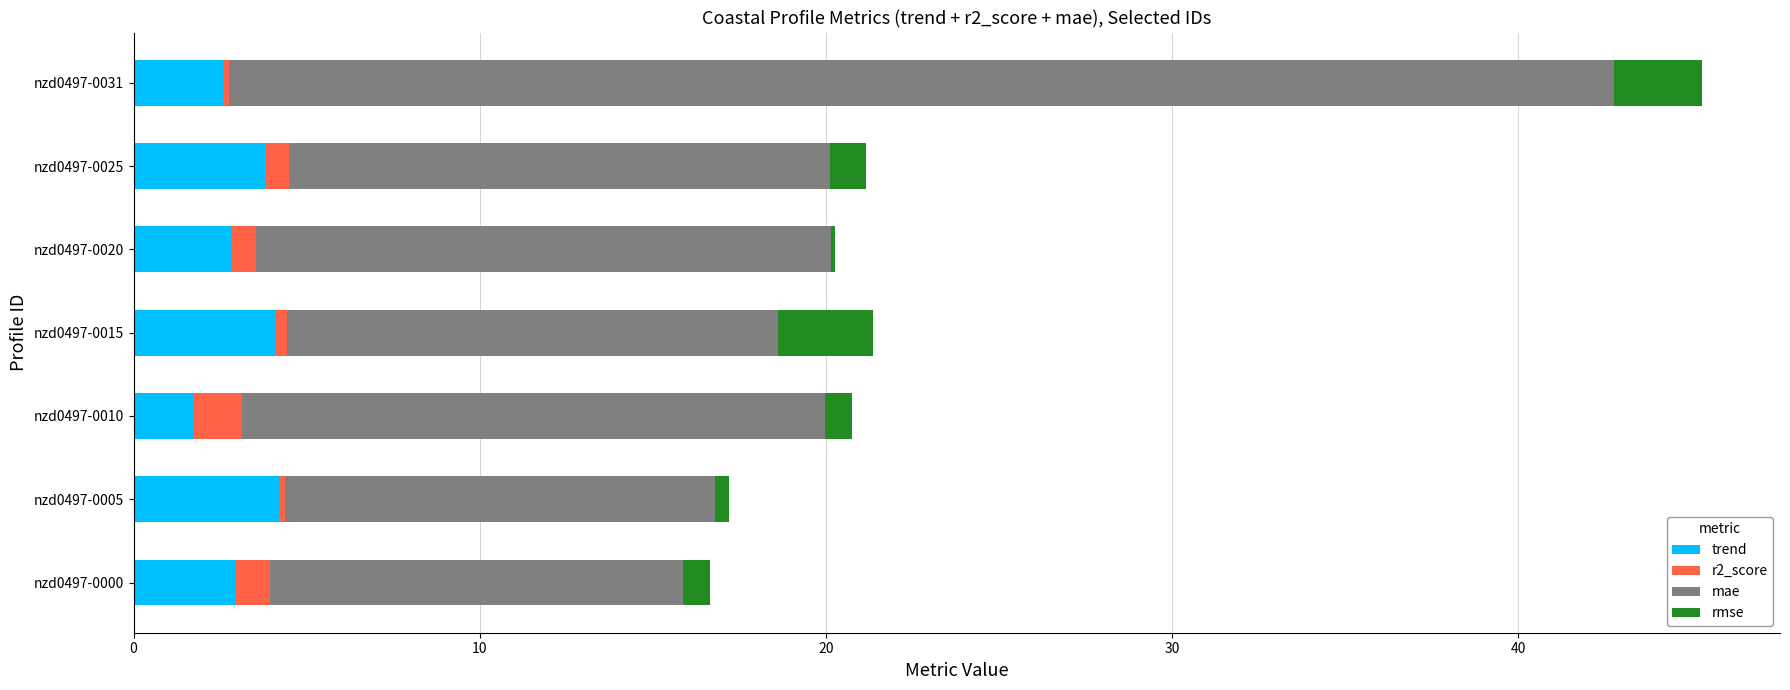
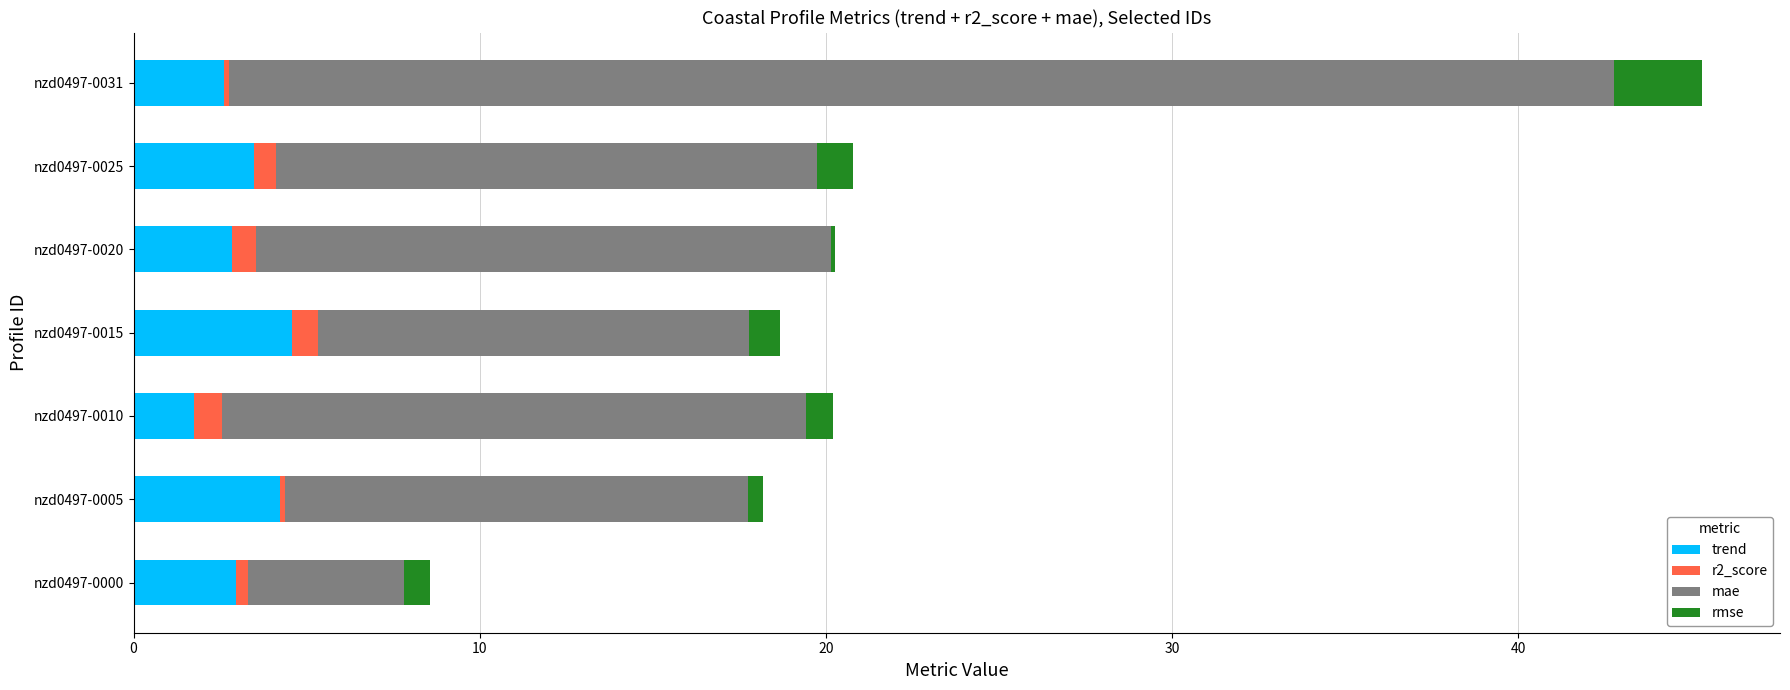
  {
    "trend": {
      "nzd0497-0031": 2.6,
-     "nzd0497-0025": 3.8,
+     "nzd0497-0025": 3.5,
      "nzd0497-0020": 2.8,
-     "nzd0497-0015": 4.1,
+     "nzd0497-0015": 4.6,
      "nzd0497-0010": 1.7,
      "nzd0497-0005": 4.2,
      "nzd0497-0000": 3.0
    },
    "r2_score": {
      "nzd0497-0031": 0.1,
      "nzd0497-0025": 0.7,
      "nzd0497-0020": 0.7,
-     "nzd0497-0015": 0.3,
-     "nzd0497-0010": 1.4,
+     "nzd0497-0015": 0.7,
+     "nzd0497-0010": 0.8,
      "nzd0497-0005": 0.1,
-     "nzd0497-0000": 1.0
+     "nzd0497-0000": 0.3
    },
    "mae": {
      "nzd0497-0031": 40.0,
      "nzd0497-0025": 15.6,
      "nzd0497-0020": 16.6,
-     "nzd0497-0015": 14.2,
+     "nzd0497-0015": 12.5,
      "nzd0497-0010": 16.9,
-     "nzd0497-0005": 12.4,
-     "nzd0497-0000": 11.9
+     "nzd0497-0005": 13.4,
+     "nzd0497-0000": 4.5
    },
    "rmse": {
      "nzd0497-0031": 2.5,
      "nzd0497-0025": 1.0,
      "nzd0497-0020": 0.1,
-     "nzd0497-0015": 2.8,
+     "nzd0497-0015": 0.9,
      "nzd0497-0010": 0.8,
      "nzd0497-0005": 0.4,
      "nzd0497-0000": 0.8
    }
  }
